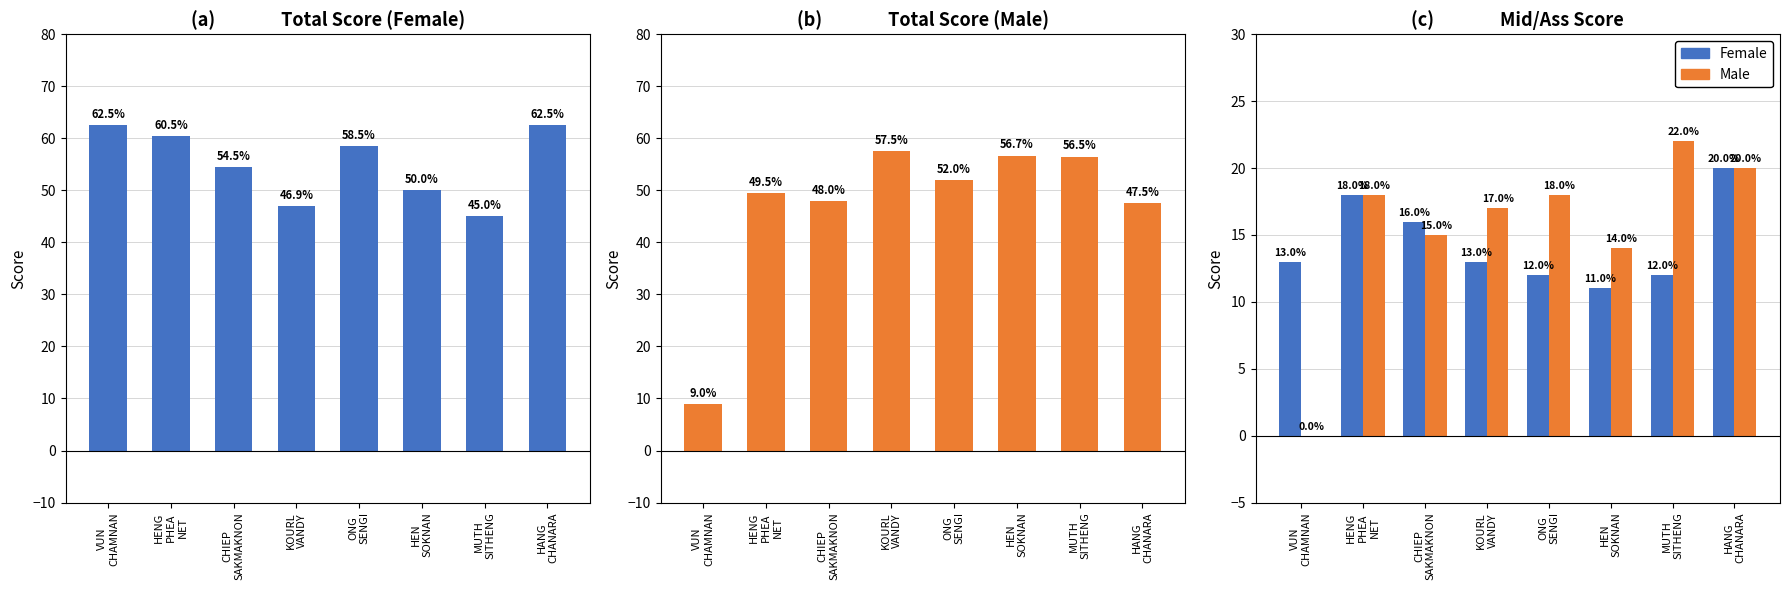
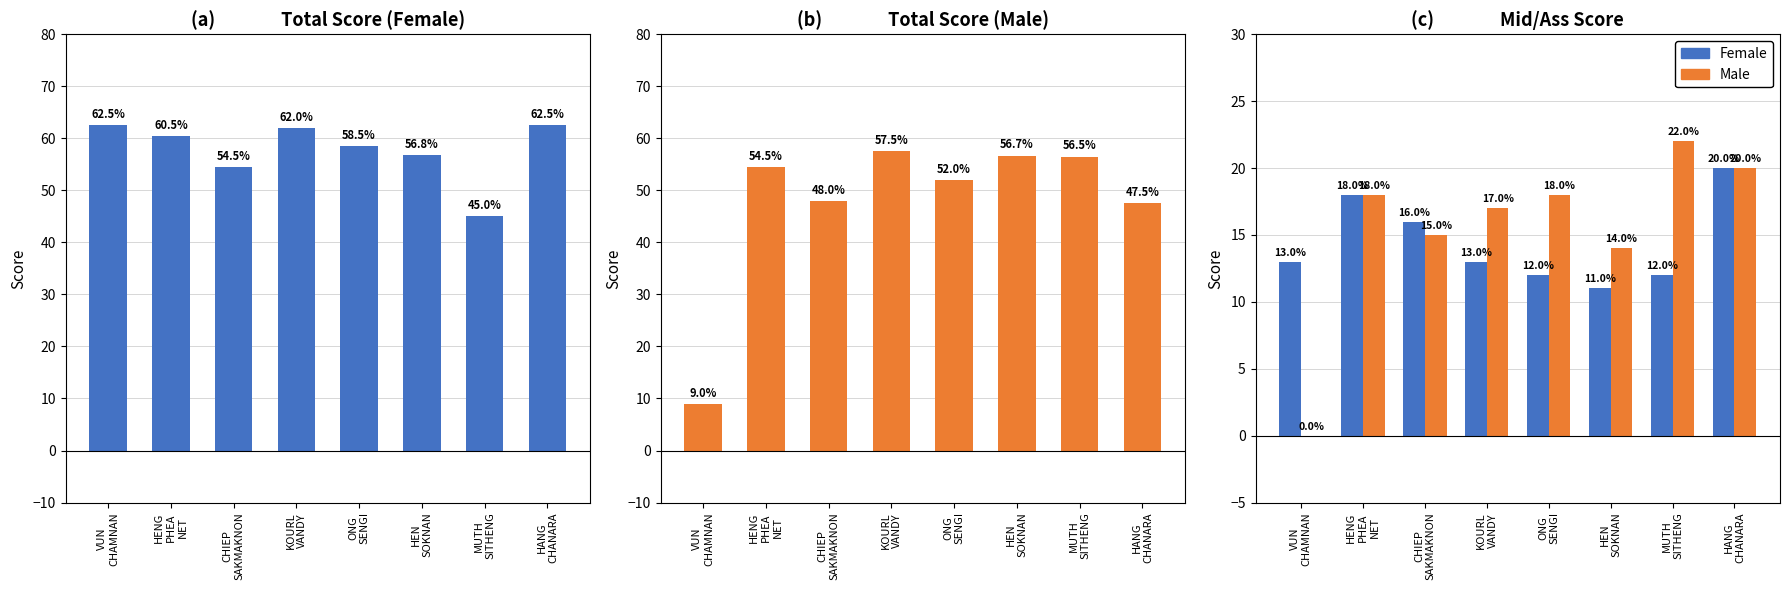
  {
    "(a) Total Score (Female)": {
      "VUN CHAMNAN": "62.5%",
      "HENG PHEA NET": "60.5%",
      "CHIEP SAKMAKNON": "54.5%",
-     "KOURL VANDY": "46.9%",
+     "KOURL VANDY": "62.0%",
      "ONG SENGI": "58.5%",
-     "HEN SOKNAN": "50.0%",
+     "HEN SOKNAN": "56.8%",
      "MUTH SITHENG": "45.0%",
      "HANG CHANARA": "62.5%"
    },
    "(b) Total Score (Male)": {
      "VUN CHAMNAN": "9.0%",
-     "HENG PHEA NET": "49.5%",
+     "HENG PHEA NET": "54.5%",
      "CHIEP SAKMAKNON": "48.0%",
      "KOURL VANDY": "57.5%",
      "ONG SENGI": "52.0%",
      "HEN SOKNAN": "56.7%",
      "MUTH SITHENG": "56.5%",
      "HANG CHANARA": "47.5%"
    }
  }
